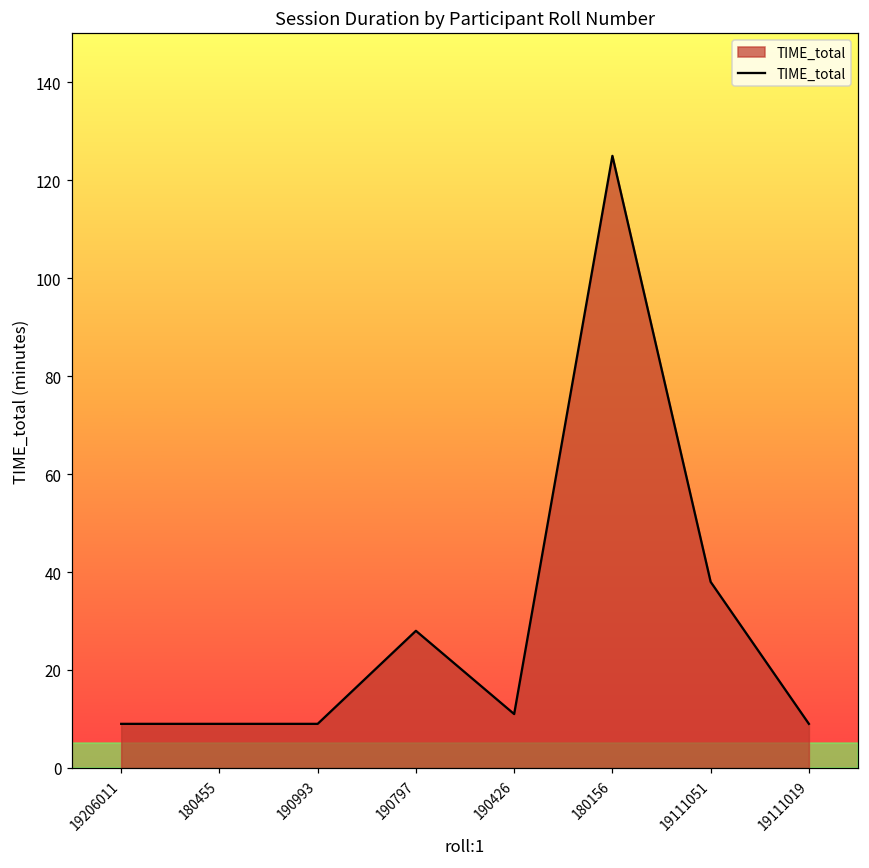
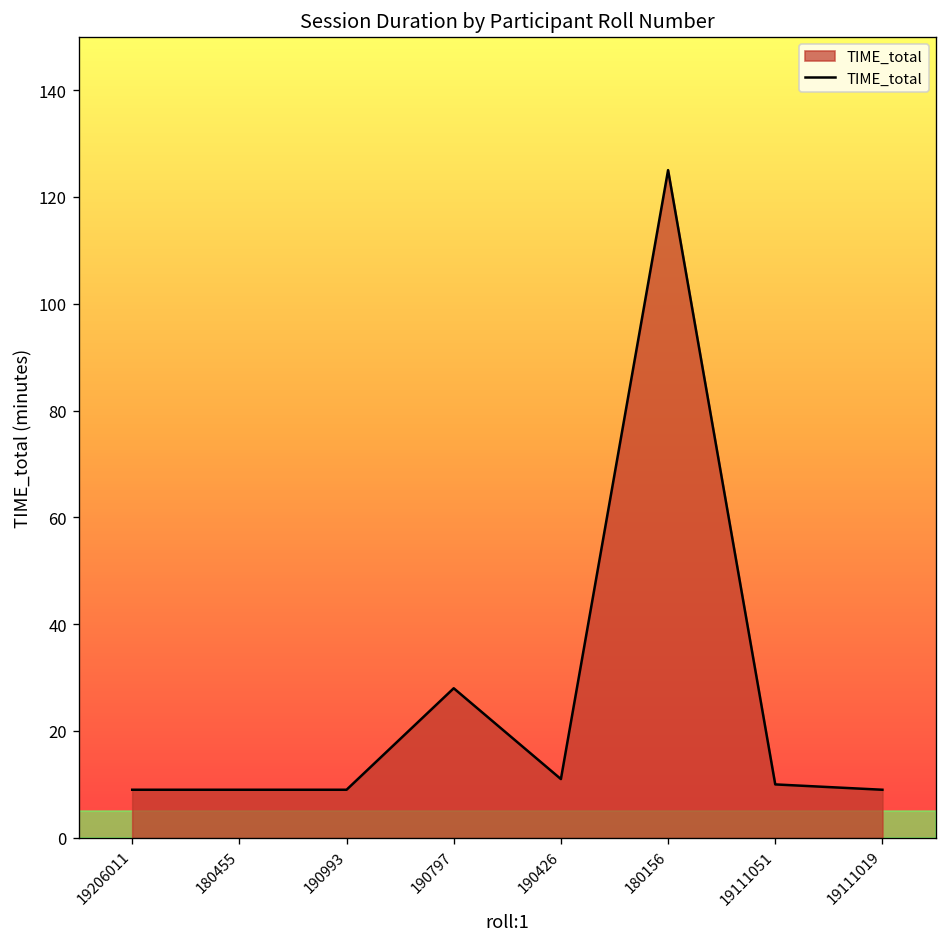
  {
    "19206011": 9,
    "180455": 9,
    "190993": 9,
    "190797": 28,
    "190426": 11,
    "180156": 125,
-   "19111051": 38,
+   "19111051": 10,
    "19111019": 9
  }
